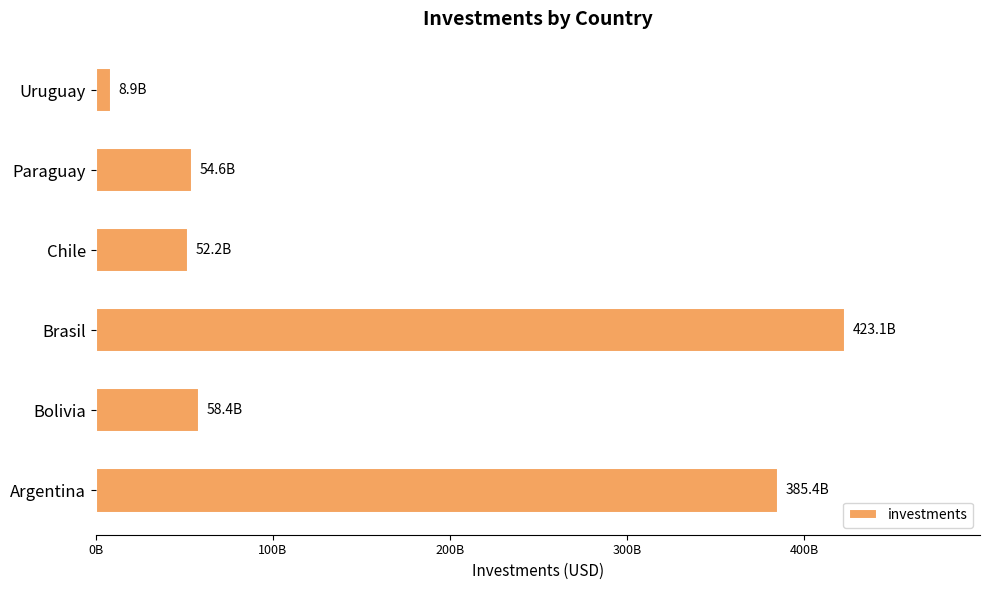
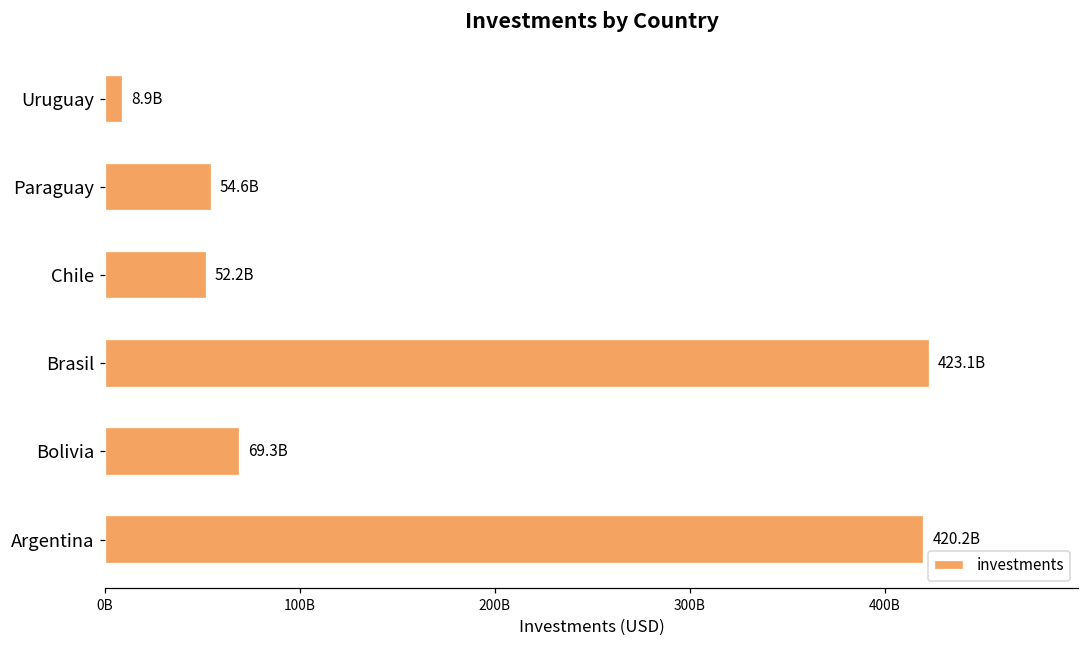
  {
    "Uruguay": "8.9B",
    "Paraguay": "54.6B",
    "Chile": "52.2B",
    "Brasil": "423.1B",
-   "Bolivia": "58.4B",
-   "Argentina": "385.4B"
+   "Bolivia": "69.3B",
+   "Argentina": "420.2B"
  }
